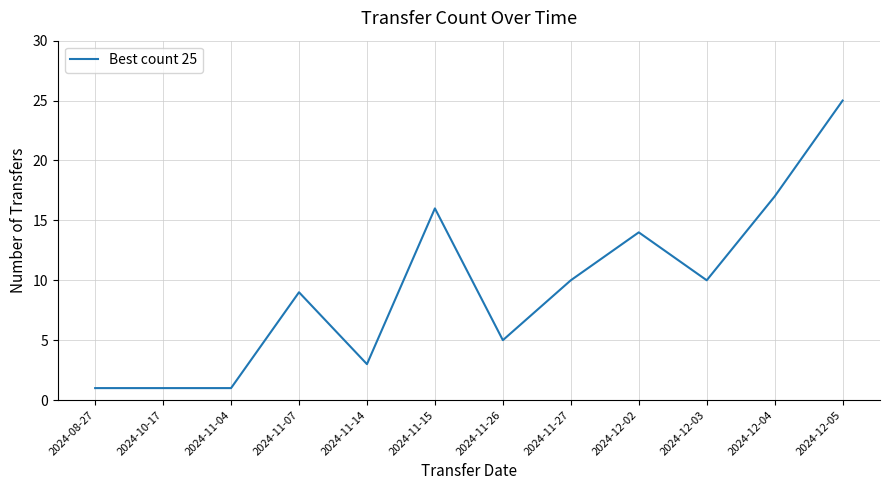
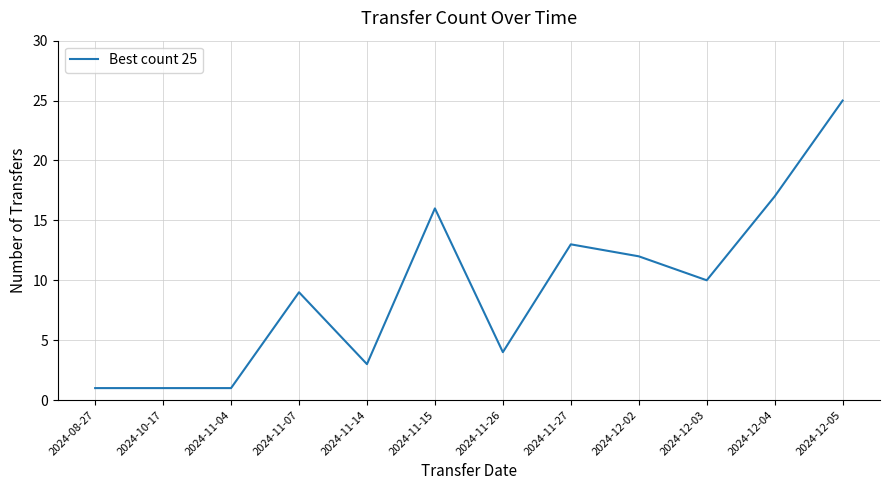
  {
    "2024-08-27": 1,
    "2024-10-17": 1,
    "2024-11-04": 1,
    "2024-11-07": 9,
    "2024-11-14": 3,
    "2024-11-15": 16,
-   "2024-11-26": 5,
-   "2024-11-27": 10,
-   "2024-12-02": 14,
+   "2024-11-26": 4,
+   "2024-11-27": 13,
+   "2024-12-02": 12,
    "2024-12-03": 10,
    "2024-12-04": 17,
    "2024-12-05": 25
  }
